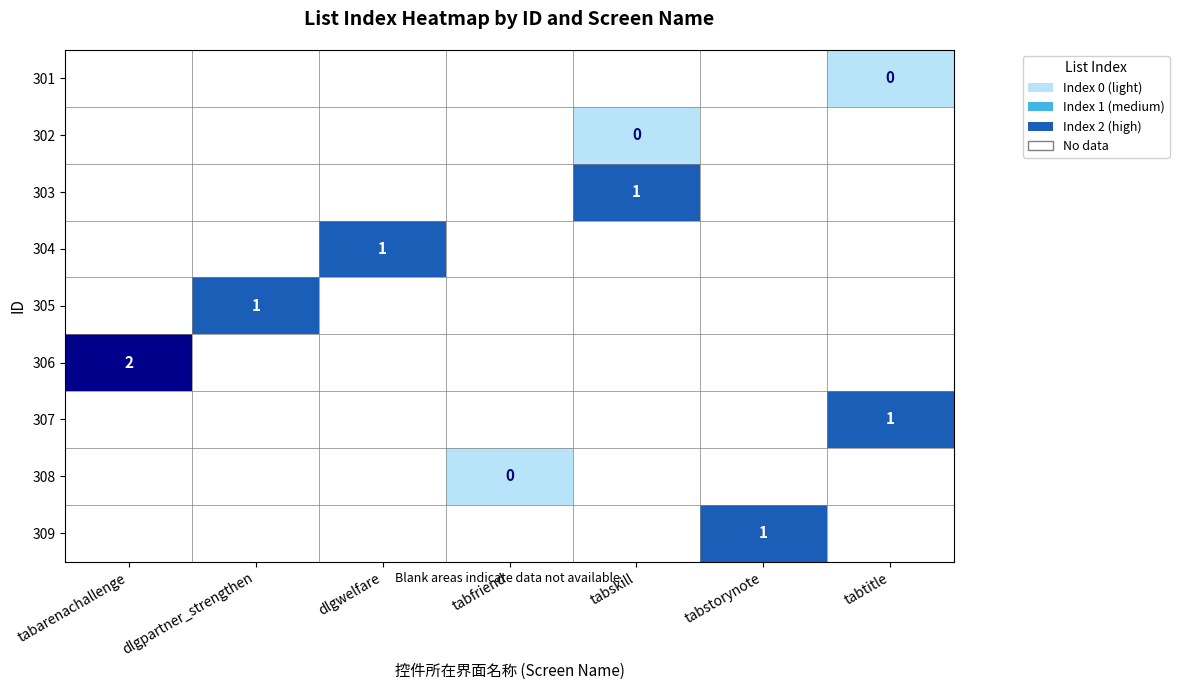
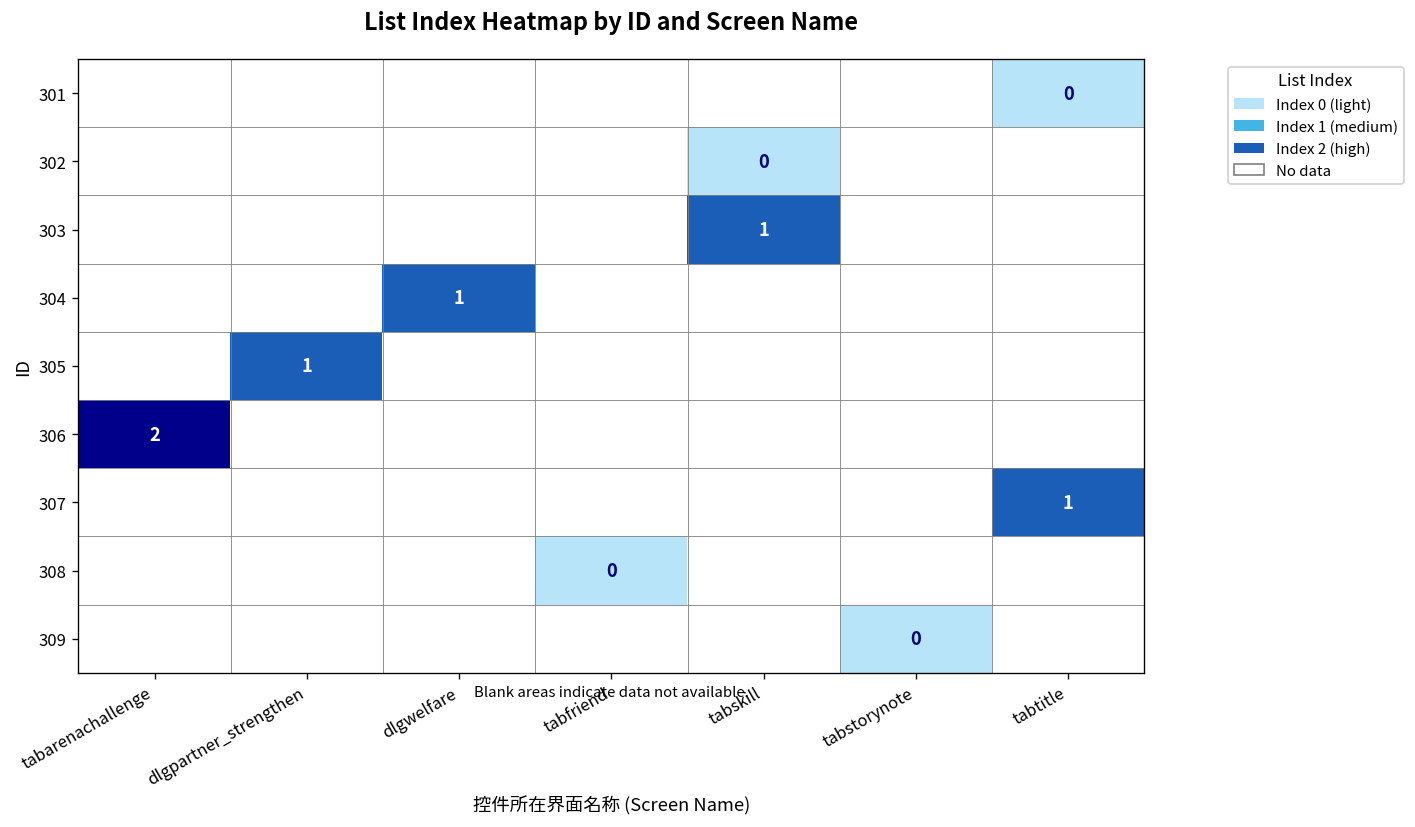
  {
    "301": {
      "tabtitle": 0
    },
    "302": {
      "tabskill": 0
    },
    "303": {
      "tabskill": 1
    },
    "304": {
      "dlgwelfare": 1
    },
    "305": {
      "dlgpartner_strengthen": 1
    },
    "306": {
      "tabarenachallenge": 2
    },
    "307": {
      "tabtitle": 1
    },
    "308": {
      "tabfriend": 0
    },
    "309": {
-     "tabstorynote": 1
+     "tabstorynote": 0
    }
  }
